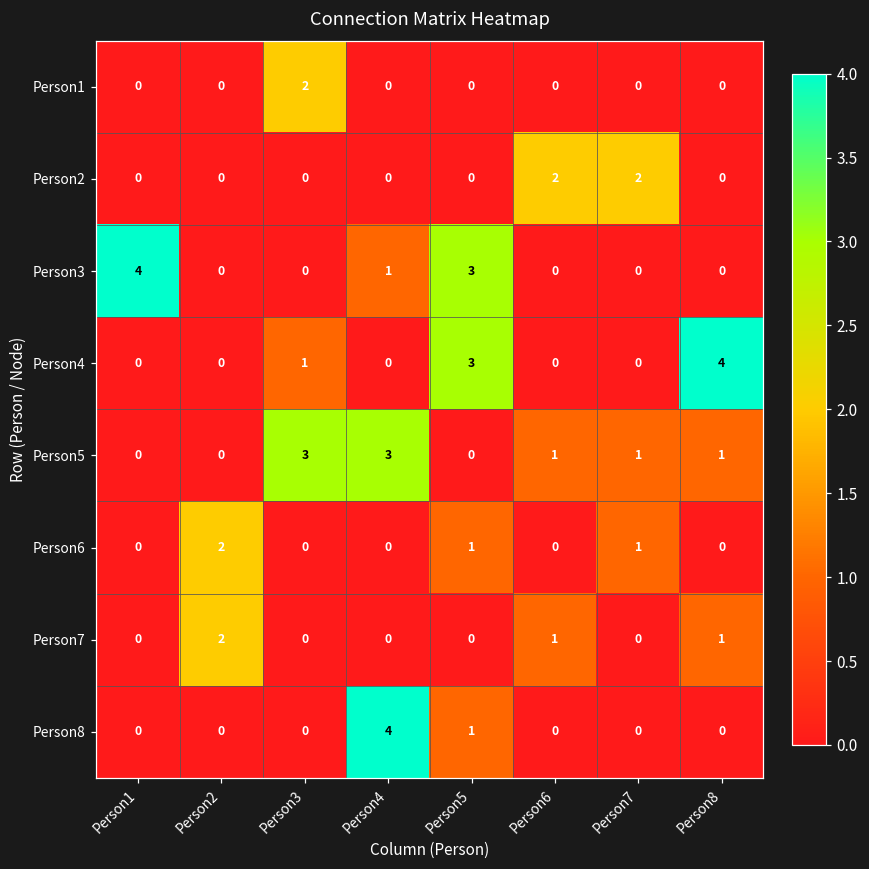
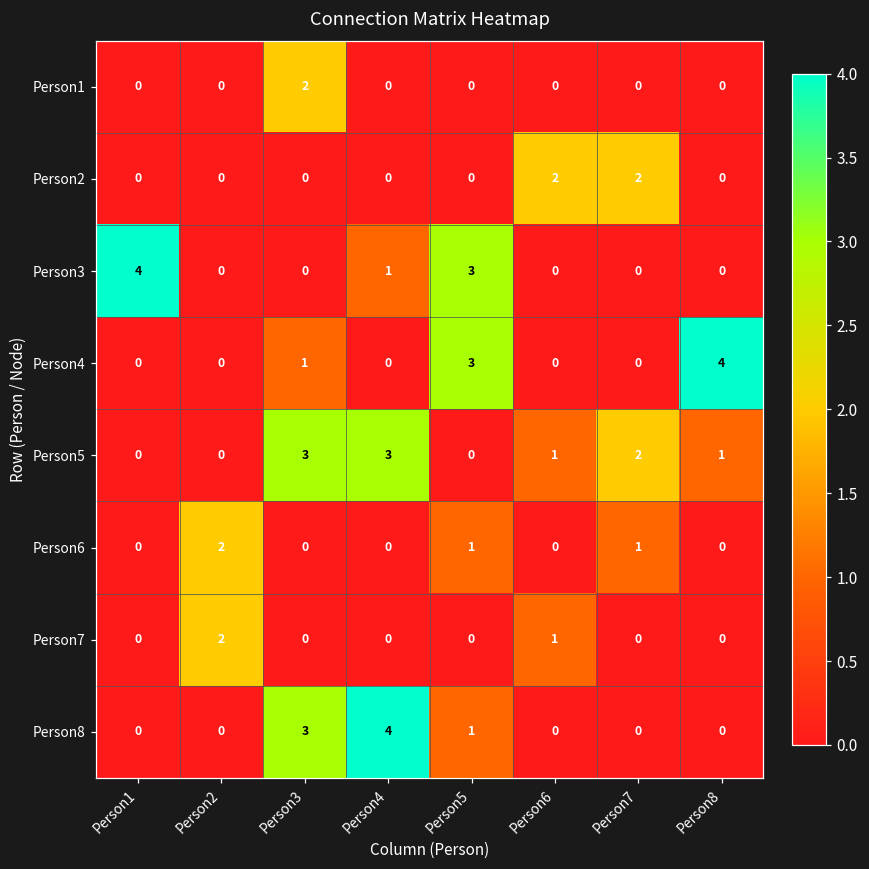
  {
    "Person1": {
      "Person1": 0,
      "Person2": 0,
      "Person3": 2,
      "Person4": 0,
      "Person5": 0,
      "Person6": 0,
      "Person7": 0,
      "Person8": 0
    },
    "Person2": {
      "Person1": 0,
      "Person2": 0,
      "Person3": 0,
      "Person4": 0,
      "Person5": 0,
      "Person6": 2,
      "Person7": 2,
      "Person8": 0
    },
    "Person3": {
      "Person1": 4,
      "Person2": 0,
      "Person3": 0,
      "Person4": 1,
      "Person5": 3,
      "Person6": 0,
      "Person7": 0,
      "Person8": 0
    },
    "Person4": {
      "Person1": 0,
      "Person2": 0,
      "Person3": 1,
      "Person4": 0,
      "Person5": 3,
      "Person6": 0,
      "Person7": 0,
      "Person8": 4
    },
    "Person5": {
      "Person1": 0,
      "Person2": 0,
      "Person3": 3,
      "Person4": 3,
      "Person5": 0,
      "Person6": 1,
-     "Person7": 1,
+     "Person7": 2,
      "Person8": 1
    },
    "Person6": {
      "Person1": 0,
      "Person2": 2,
      "Person3": 0,
      "Person4": 0,
      "Person5": 1,
      "Person6": 0,
      "Person7": 1,
      "Person8": 0
    },
    "Person7": {
      "Person1": 0,
      "Person2": 2,
      "Person3": 0,
      "Person4": 0,
      "Person5": 0,
      "Person6": 1,
      "Person7": 0,
-     "Person8": 1
+     "Person8": 0
    },
    "Person8": {
      "Person1": 0,
      "Person2": 0,
-     "Person3": 0,
+     "Person3": 3,
      "Person4": 4,
      "Person5": 1,
      "Person6": 0,
      "Person7": 0,
      "Person8": 0
    }
  }
